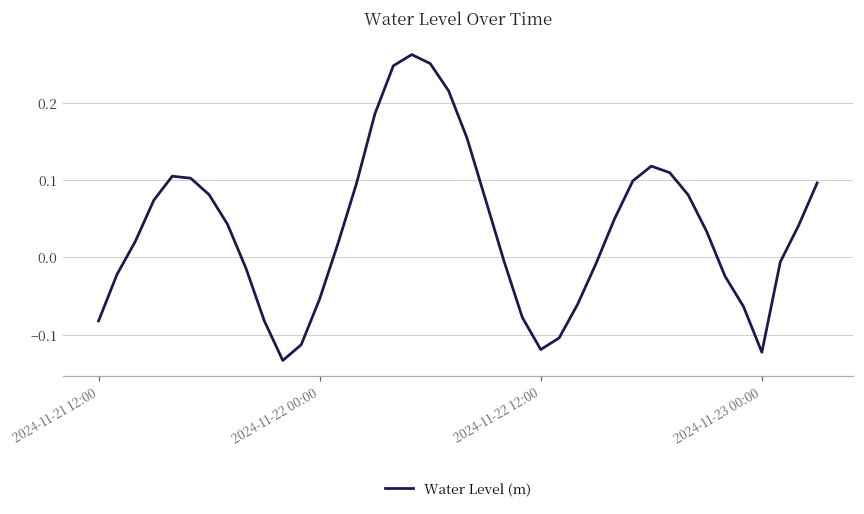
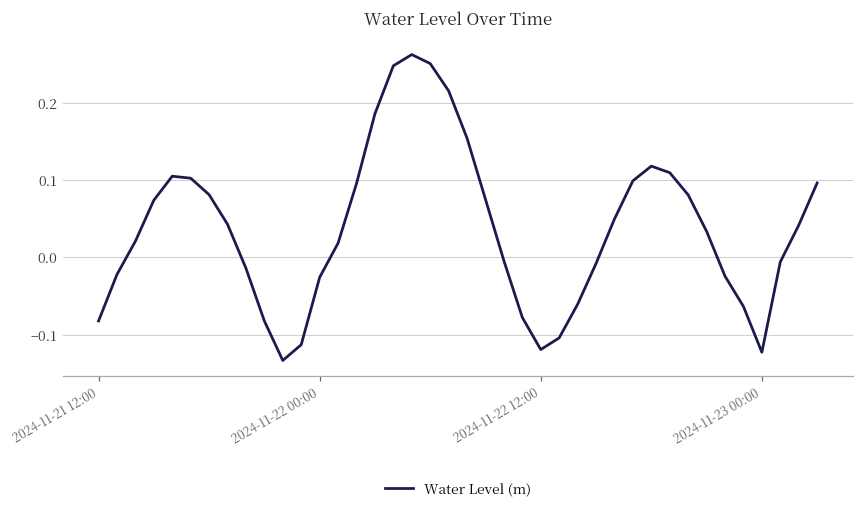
  {
    "2024-11-21 12:00": -0.08,
-   "2024-11-22 00:00": -0.05,
+   "2024-11-22 00:00": -0.03,
    "2024-11-22 12:00": -0.12,
    "2024-11-23 00:00": -0.12
  }
